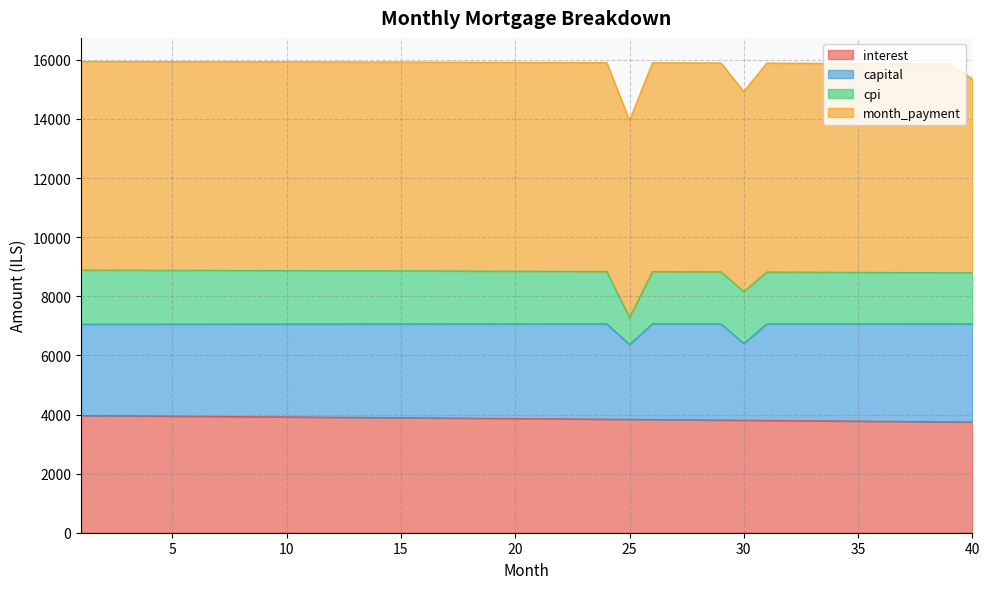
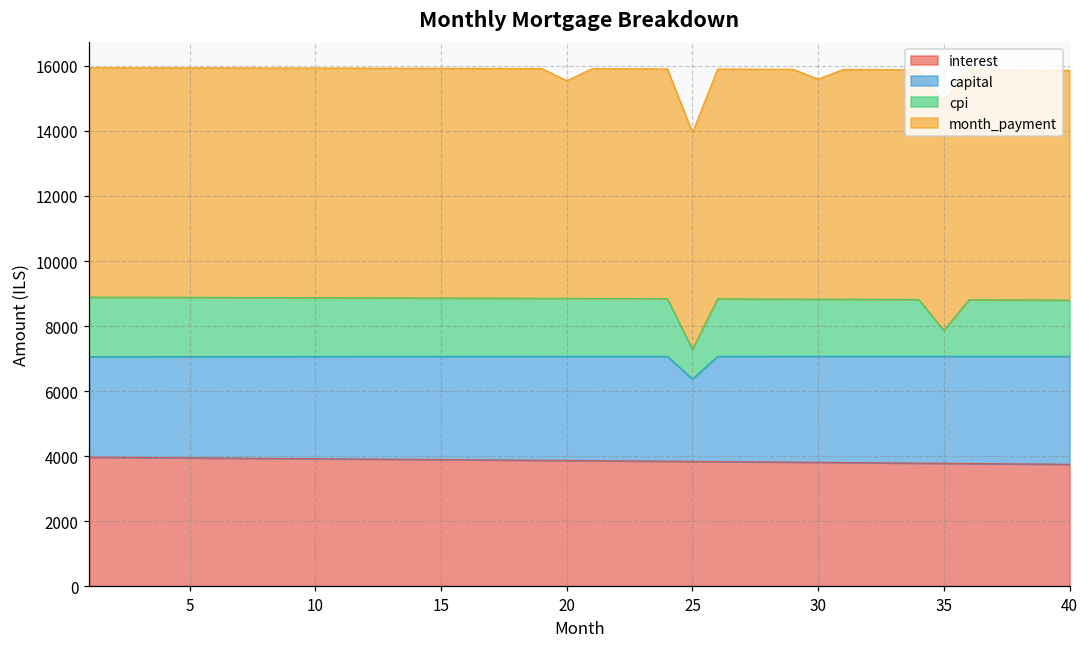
  {
    "interest": {
      "5": 3900,
      "10": 3900,
      "15": 3900,
      "20": 3900,
      "25": 3800,
      "30": 3800,
      "35": 3800,
      "40": 3700
    },
    "capital": {
      "5": 3100,
      "10": 3100,
      "15": 3200,
      "20": 3200,
      "25": 2500,
-     "30": 2600,
+     "30": 3300,
      "35": 3300,
      "40": 3300
    },
    "cpi": {
      "5": 1800,
      "10": 1800,
      "15": 1800,
      "20": 1800,
      "25": 900,
      "30": 1800,
-     "35": 1700,
+     "35": 800,
      "40": 1700
    },
    "month_payment": {
      "5": 7100,
      "10": 7100,
      "15": 7100,
-     "20": 7100,
+     "20": 6700,
      "25": 6700,
      "30": 6800,
-     "40": 6600
+     "40": 7100
    }
  }
